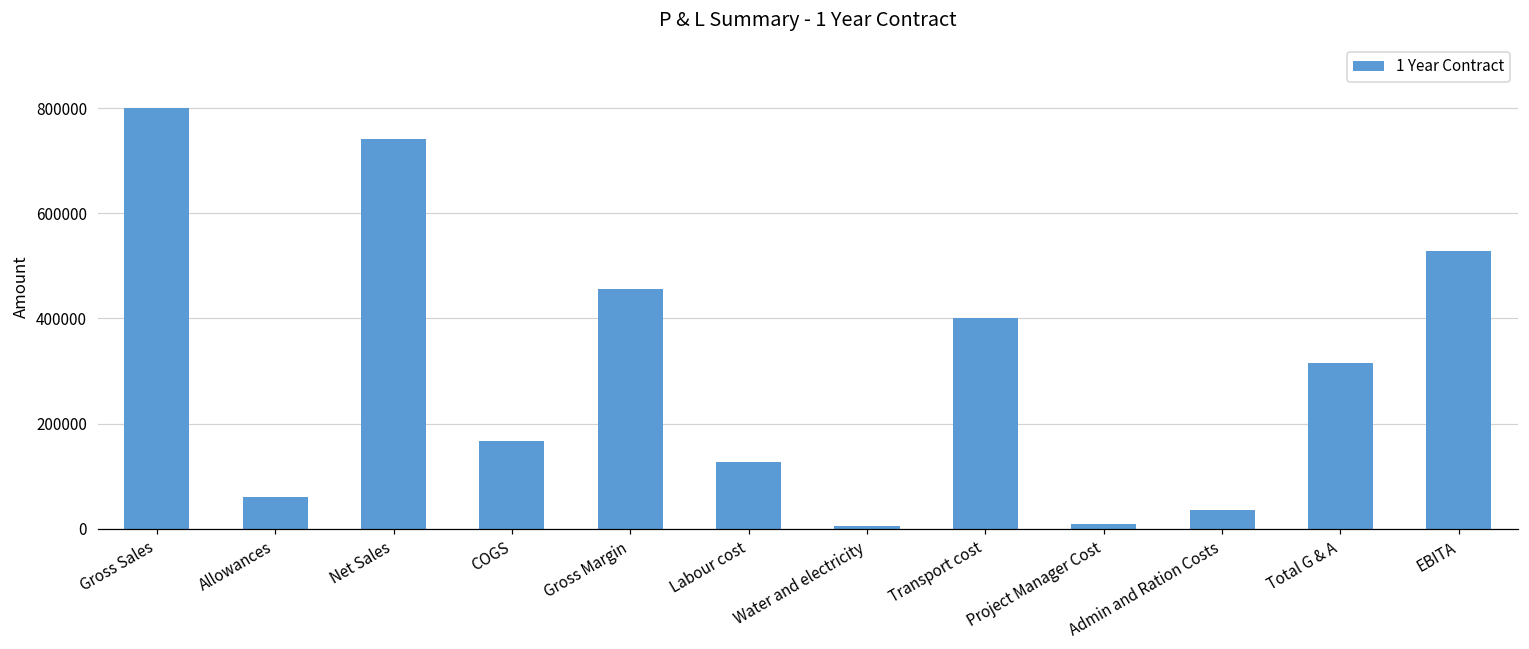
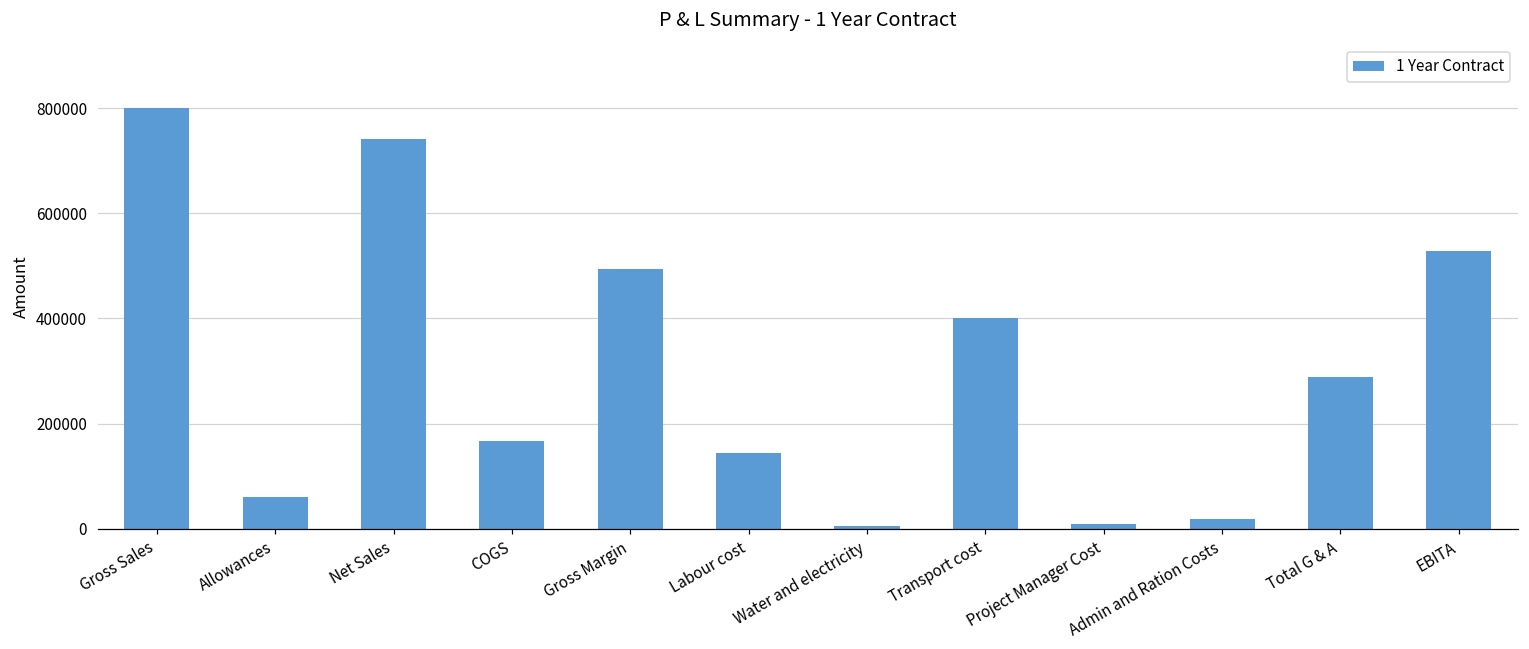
  {
    "Gross Sales": 800000,
    "Allowances": 60000,
    "Net Sales": 740000,
    "COGS": 170000,
-   "Gross Margin": 460000,
-   "Labour cost": 130000,
+   "Gross Margin": 490000,
+   "Labour cost": 140000,
    "Water and electricity": 10000,
    "Transport cost": 400000,
    "Project Manager Cost": 10000,
-   "Admin and Ration Costs": 40000,
-   "Total G & A": 320000,
+   "Admin and Ration Costs": 20000,
+   "Total G & A": 290000,
    "EBITA": 530000
  }
